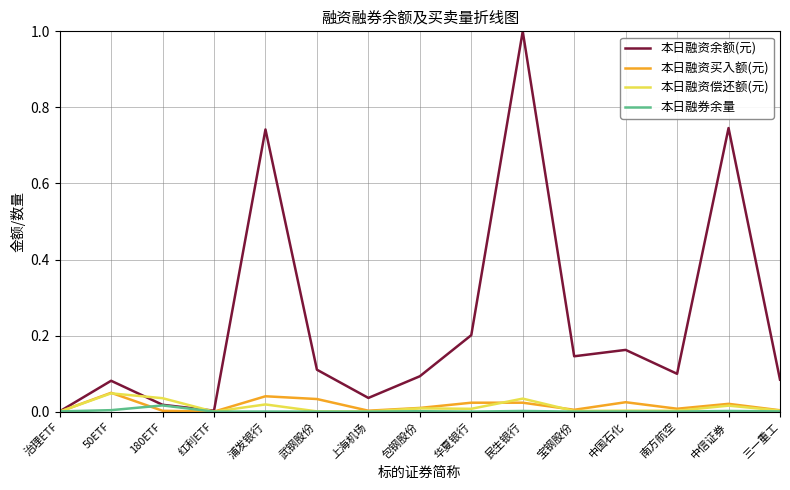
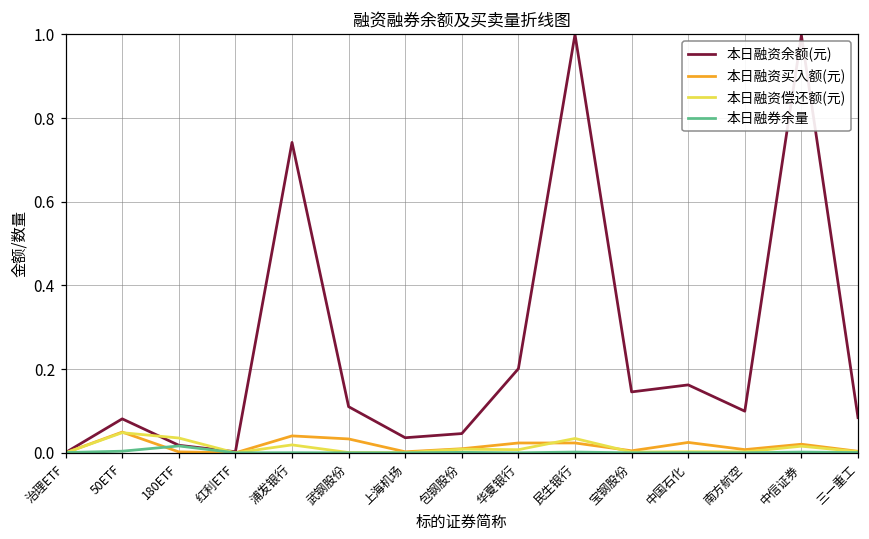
  {
    "本日融资余额(元)": {
      "50ETF": 0.08,
      "浦发银行": 0.74,
      "武钢股份": 0.11,
      "上海机场": 0.04,
-     "包钢股份": 0.09,
+     "包钢股份": 0.05,
      "华夏银行": 0.20,
      "民生银行": 1.00,
      "宝钢股份": 0.15,
      "中国石化": 0.16,
      "南方航空": 0.10,
-     "中信证券": 0.75,
+     "中信证券": 1.00,
      "三一重工": 0.08
    },
    "本日融资买入额(元)": {
      "180ETF": 0.00,
      "浦发银行": 0.04,
      "武钢股份": 0.03,
      "华夏银行": 0.02,
      "民生银行": 0.02,
      "中国石化": 0.02
    },
    "本日融资偿还额(元)": {
      "180ETF": 0.04,
      "浦发银行": 0.02,
      "华夏银行": 0.01,
      "民生银行": 0.03
    },
    "本日融券余量": {
      "50ETF": 0.00,
      "浦发银行": 0.00,
      "包钢股份": 0.00,
      "华夏银行": 0.00,
      "民生银行": 0.00,
      "中信证券": 0.00
    }
  }
